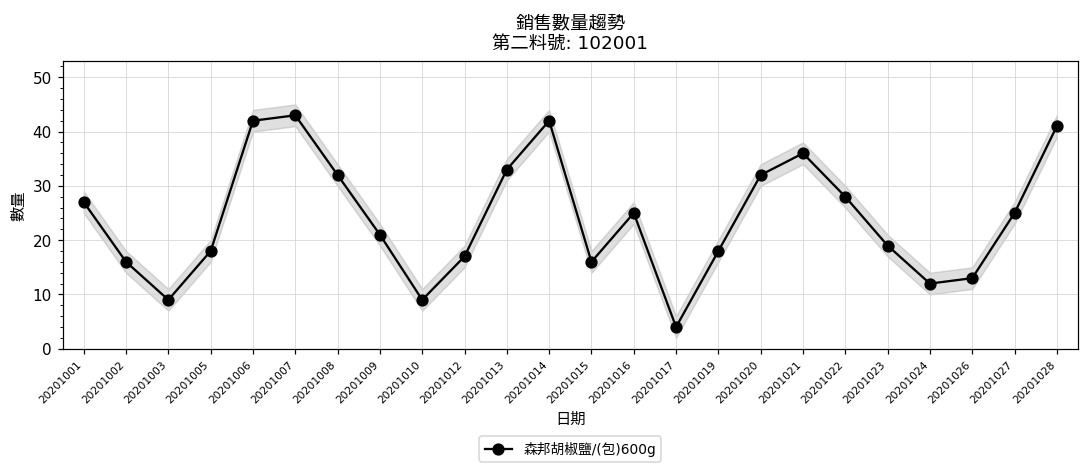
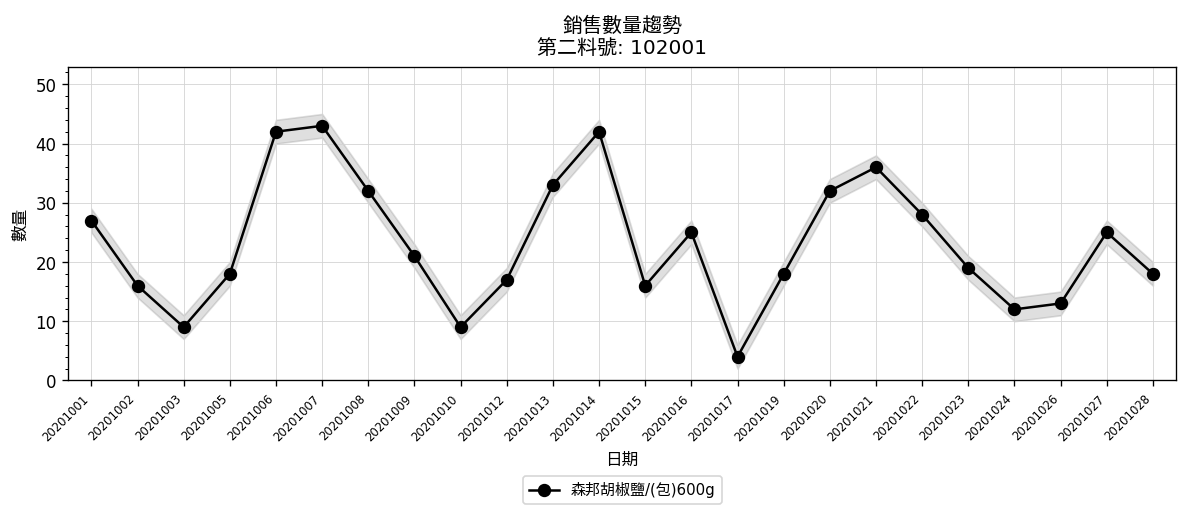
  {
    "森邦胡椒鹽/(包)600g": {
      "20201001": 27,
      "20201002": 16,
      "20201003": 9,
      "20201005": 18,
      "20201006": 42,
      "20201007": 43,
      "20201008": 32,
      "20201009": 21,
      "20201010": 9,
      "20201012": 17,
      "20201013": 33,
      "20201014": 42,
      "20201015": 16,
      "20201016": 25,
      "20201017": 4,
      "20201019": 18,
      "20201020": 32,
      "20201021": 36,
      "20201022": 28,
      "20201023": 19,
      "20201024": 12,
      "20201026": 13,
      "20201027": 25,
-     "20201028": 41
+     "20201028": 18
    }
  }
